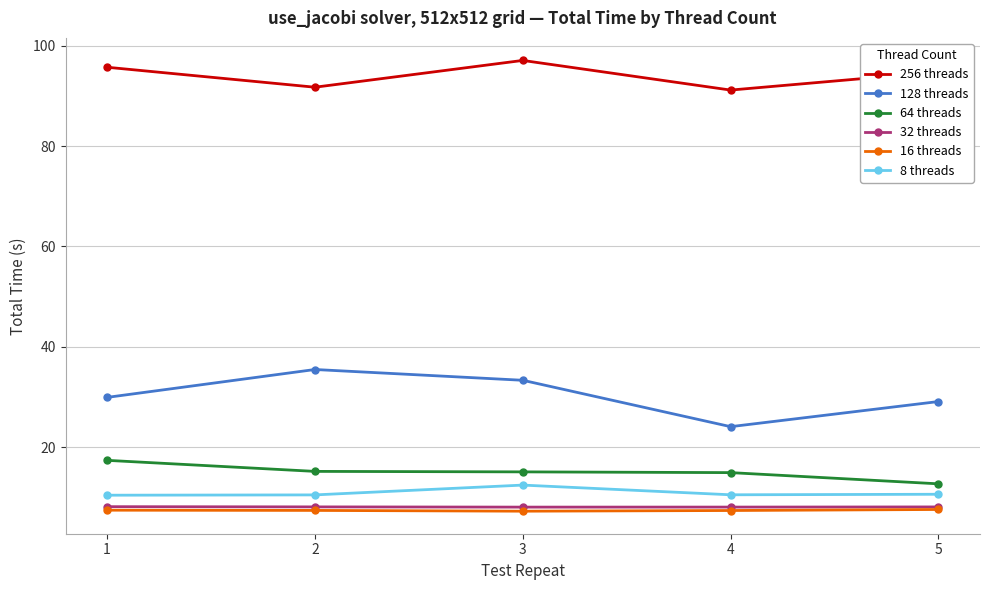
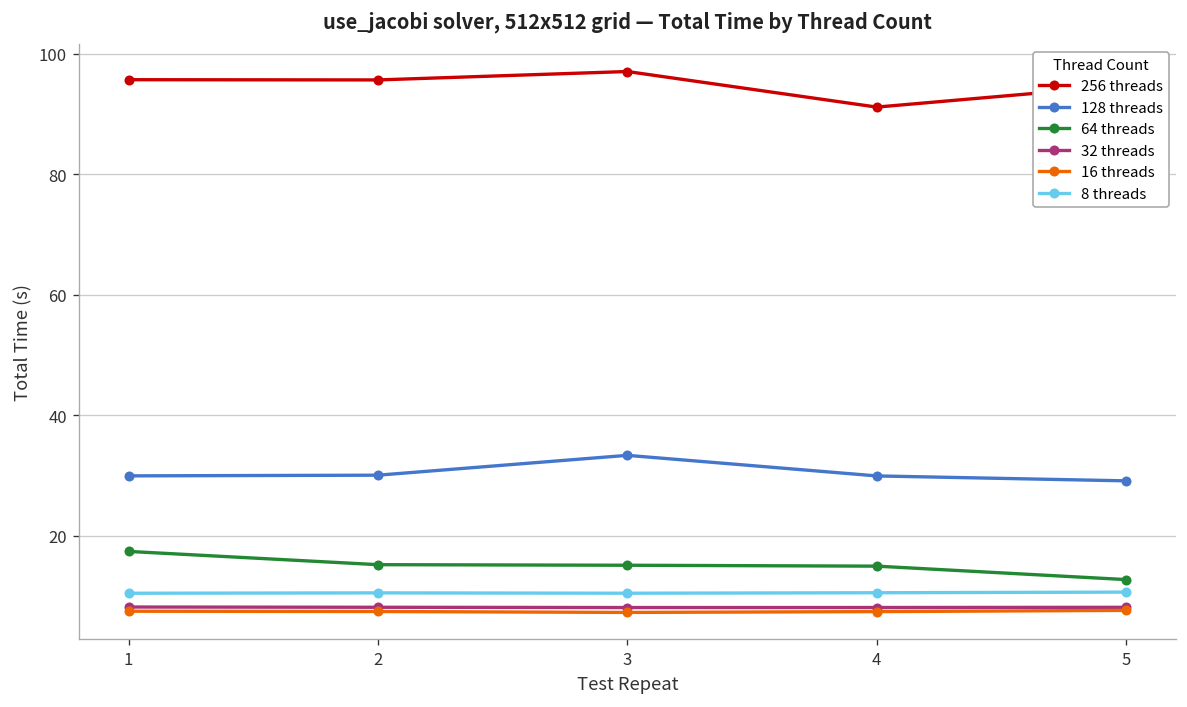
  {
    "256 threads": {
      "1": 96,
-     "2": 92,
+     "2": 96,
      "3": 97,
      "4": 91
    },
    "128 threads": {
      "1": 30,
-     "2": 35,
+     "2": 30,
      "3": 33,
-     "4": 24,
+     "4": 30,
      "5": 29
    },
    "64 threads": {
      "1": 17,
      "2": 15,
      "3": 15,
      "4": 15,
      "5": 13
    },
    "32 threads": {
      "1": 8,
      "2": 8,
      "3": 8,
      "4": 8,
      "5": 8
    },
    "16 threads": {
      "1": 7,
      "2": 7,
      "3": 7,
      "4": 7,
      "5": 8
    },
    "8 threads": {
      "1": 10,
      "2": 10,
-     "3": 12,
+     "3": 10,
      "4": 10,
      "5": 11
    }
  }
